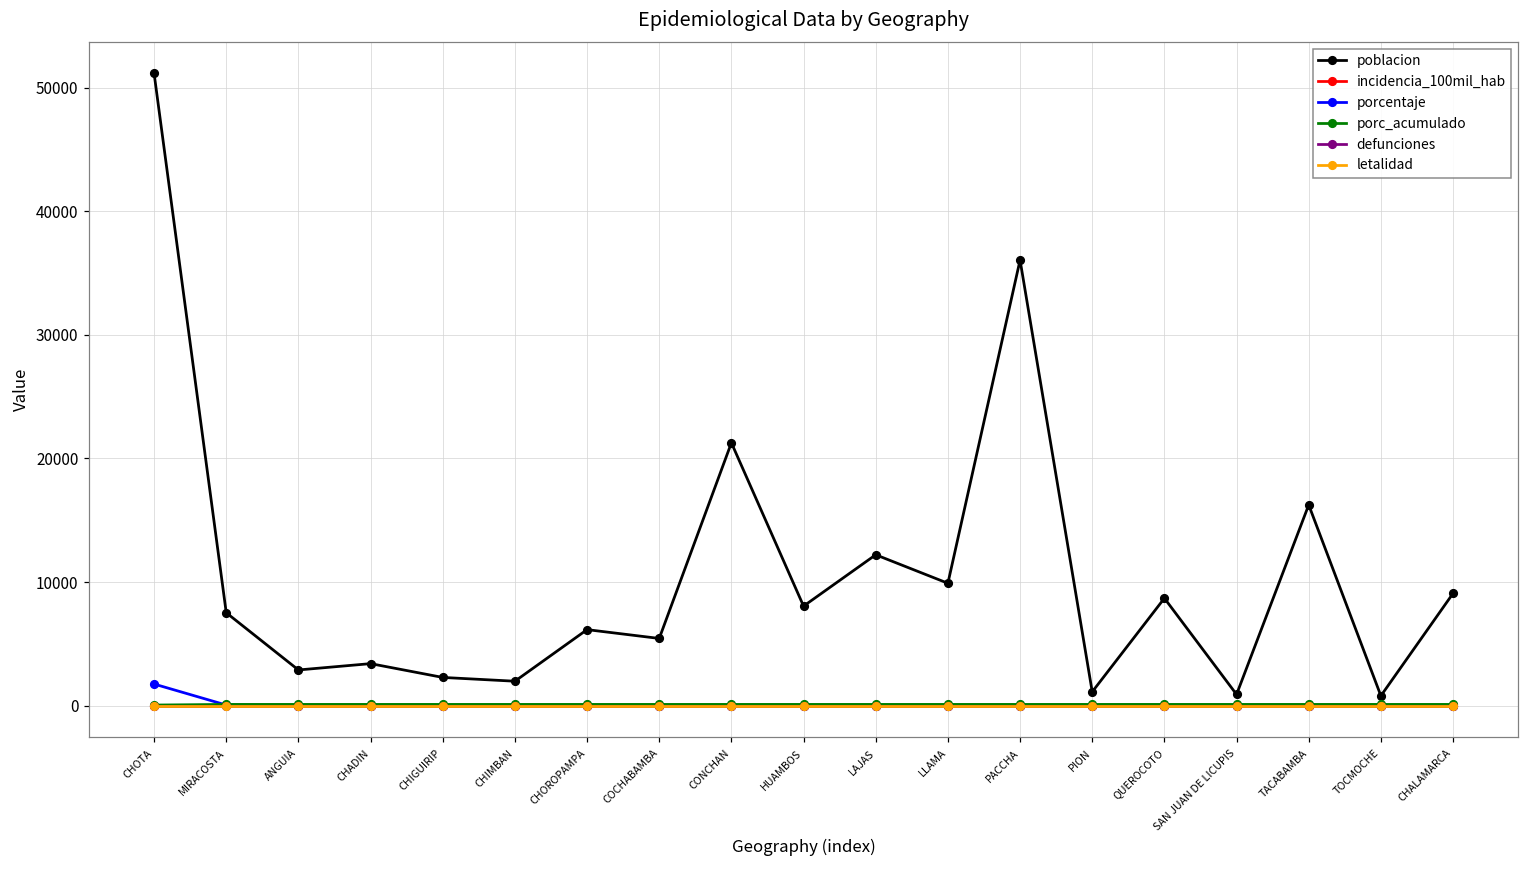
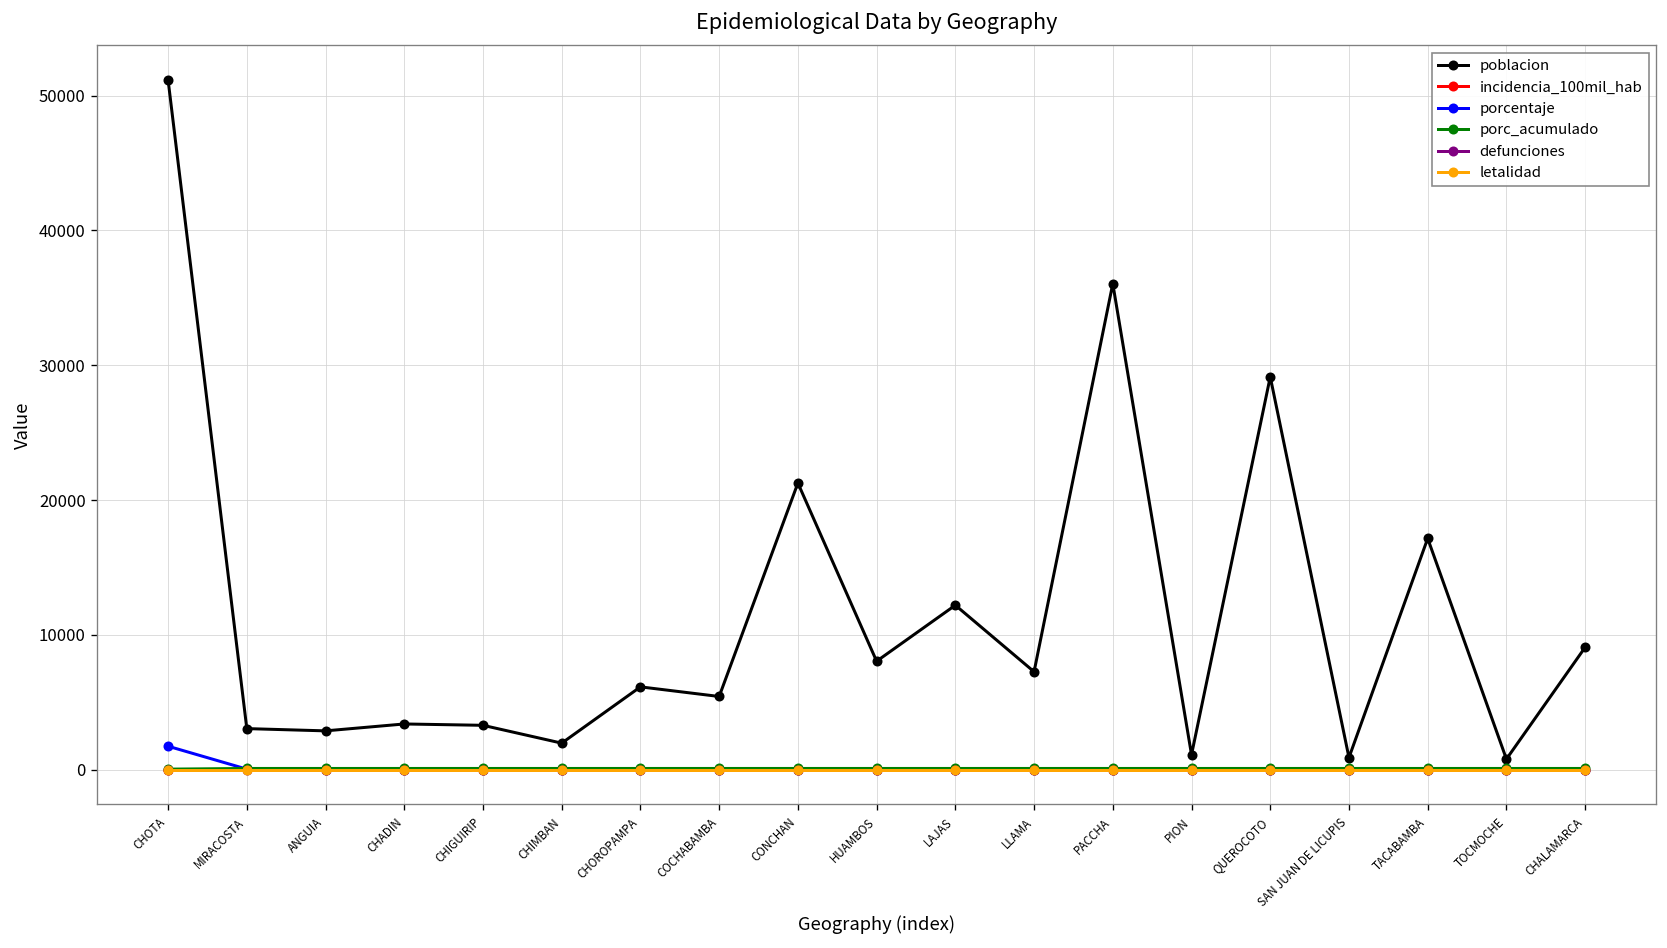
  {
    "poblacion": {
      "CHOTA": 51200,
-     "MIRACOSTA": 7500,
+     "MIRACOSTA": 3100,
      "ANGUIA": 2900,
      "CHADIN": 3400,
-     "CHIGUIRIP": 2300,
+     "CHIGUIRIP": 3300,
      "CHIMBAN": 2000,
      "CHOROPAMPA": 6200,
      "COCHABAMBA": 5400,
      "CONCHAN": 21300,
      "HUAMBOS": 8100,
      "LAJAS": 12200,
-     "LLAMA": 9900,
+     "LLAMA": 7300,
      "PACCHA": 36100,
      "PION": 1100,
-     "QUEROCOTO": 8700,
+     "QUEROCOTO": 29100,
      "SAN JUAN DE LICUPIS": 900,
-     "TACABAMBA": 16200,
+     "TACABAMBA": 17200,
      "TOCMOCHE": 800,
      "CHALAMARCA": 9100
    },
    "porcentaje": {
      "CHOTA": 1700
    }
  }
